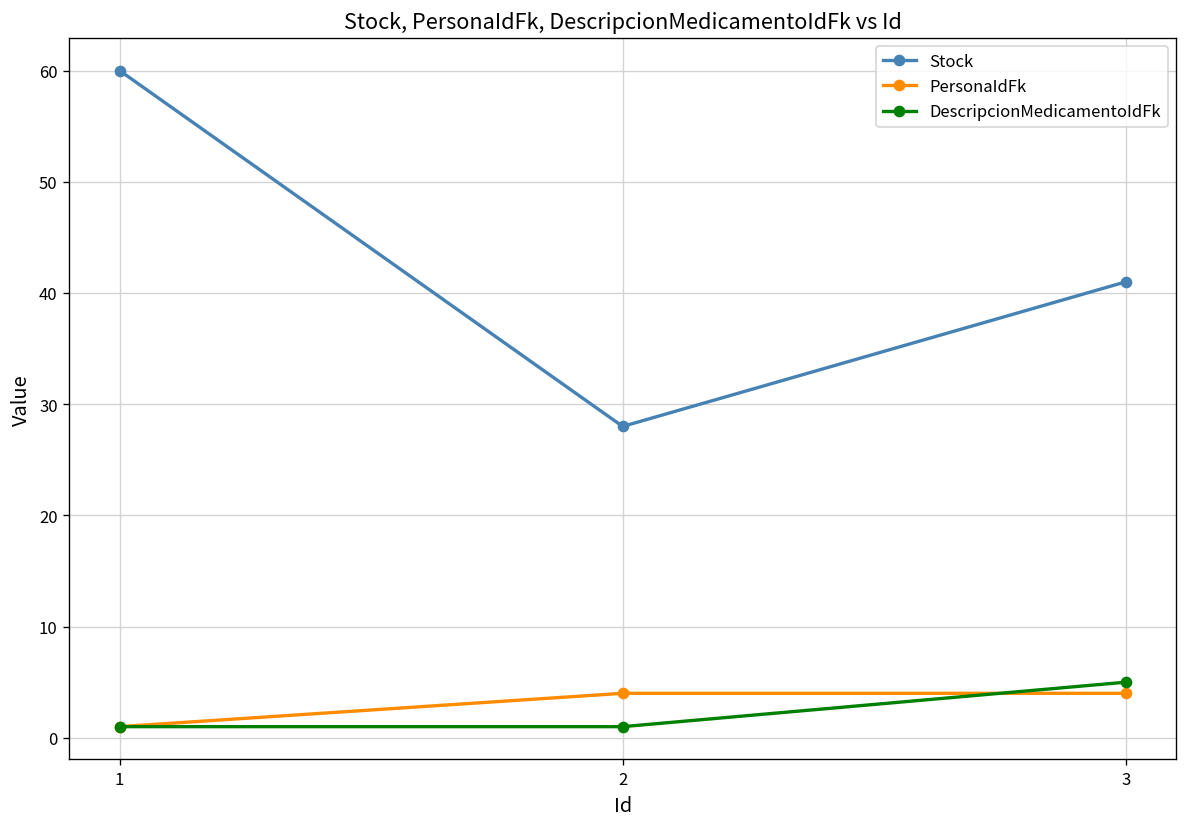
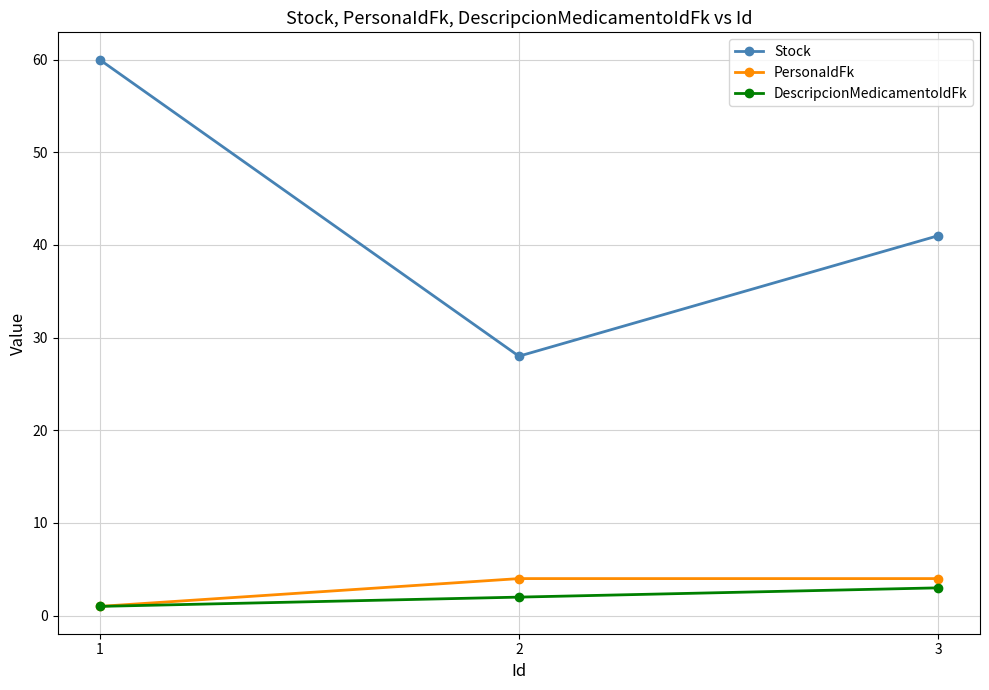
  {
    "Stock": {
      "1": 60,
      "2": 28,
      "3": 41
    },
    "PersonaIdFk": {
      "2": 4,
      "3": 4
    },
    "DescripcionMedicamentoIdFk": {
-     "2": 1,
-     "3": 5
+     "2": 2,
+     "3": 3
    }
  }
